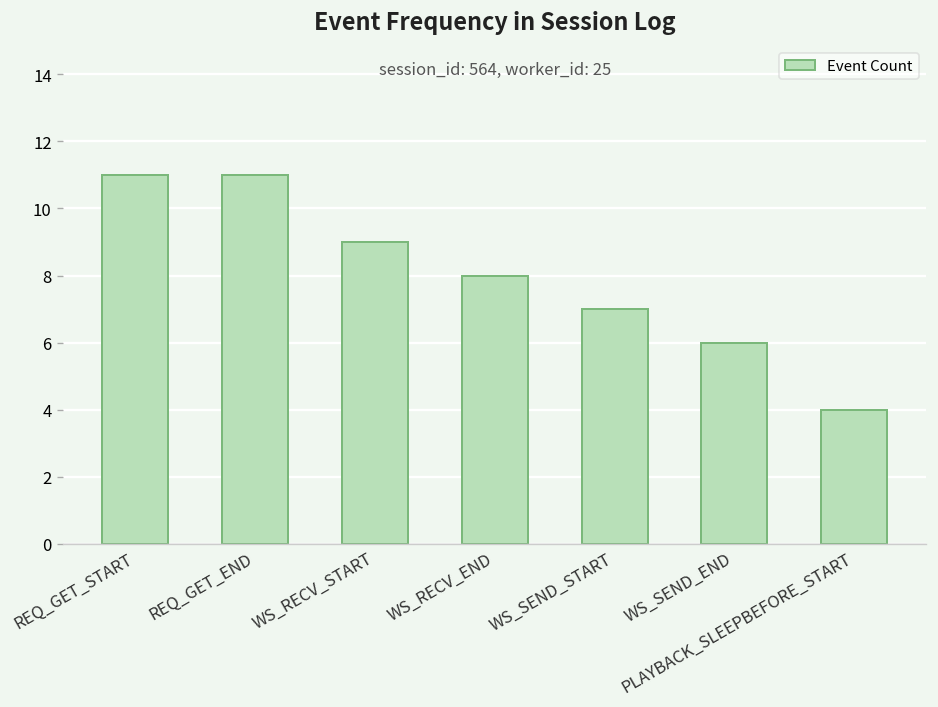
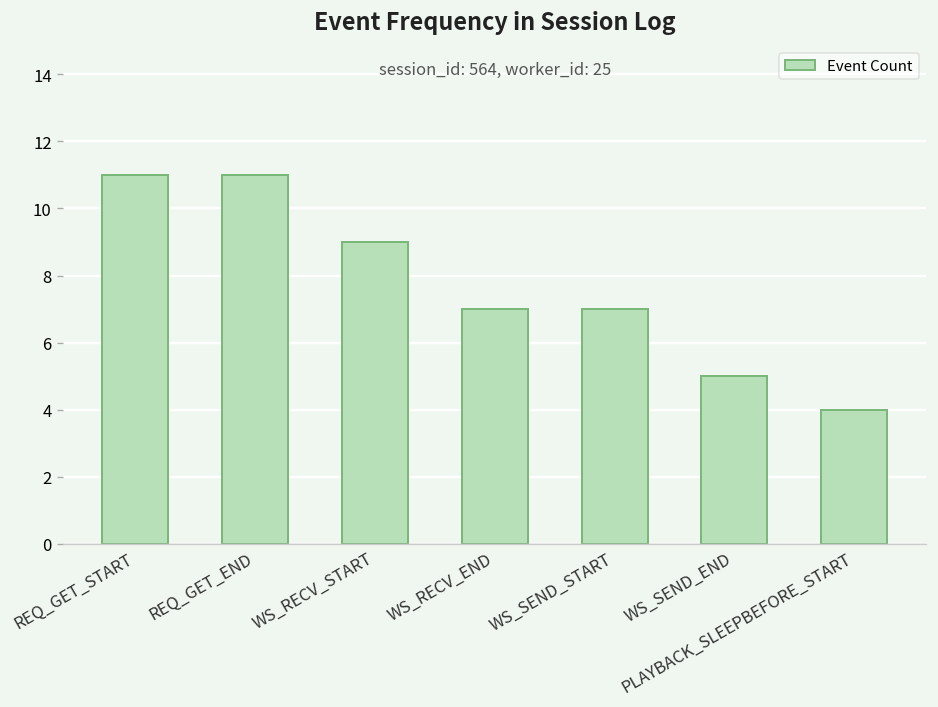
  {
    "REQ_GET_START": 11,
    "REQ_GET_END": 11,
    "WS_RECV_START": 9,
-   "WS_RECV_END": 8,
+   "WS_RECV_END": 7,
    "WS_SEND_START": 7,
-   "WS_SEND_END": 6,
+   "WS_SEND_END": 5,
    "PLAYBACK_SLEEPBEFORE_START": 4
  }
